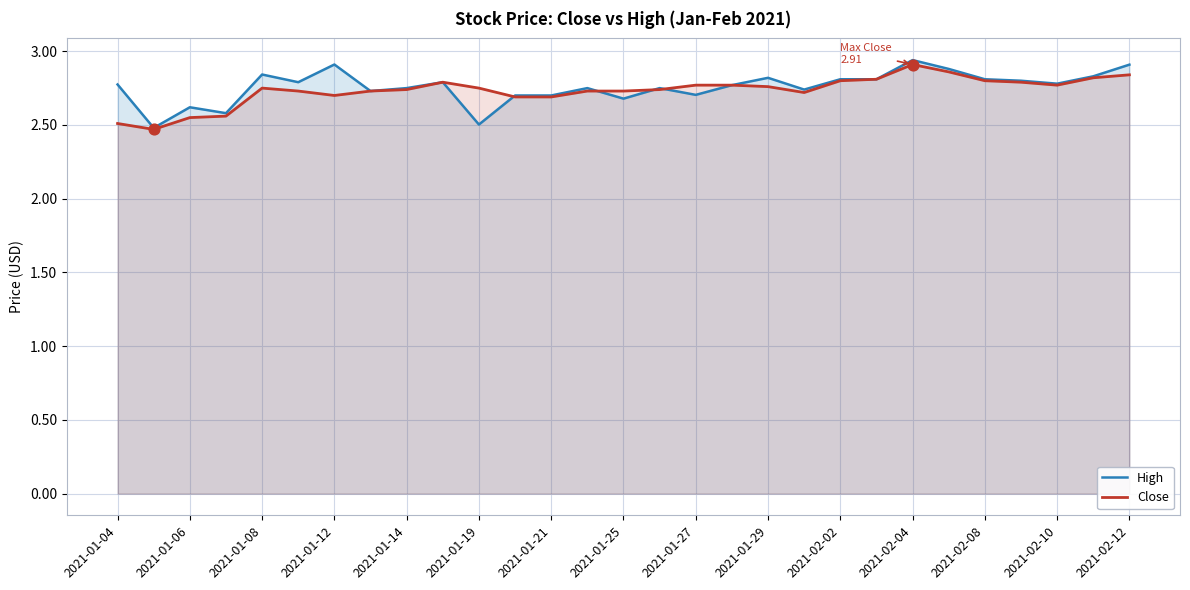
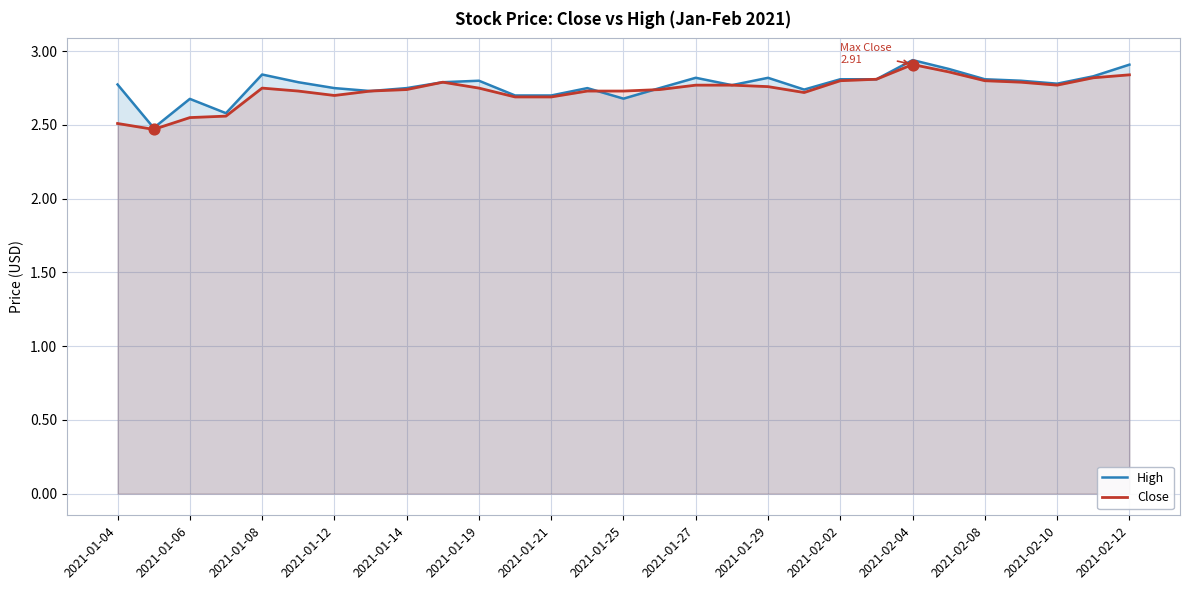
  {
    "High": {
      "2021-01-04": 2.77,
-     "2021-01-06": 2.62,
+     "2021-01-06": 2.68,
      "2021-01-08": 2.84,
-     "2021-01-12": 2.91,
-     "2021-01-19": 2.50,
+     "2021-01-12": 2.75,
+     "2021-01-19": 2.80,
      "2021-01-25": 2.68,
-     "2021-01-27": 2.70,
+     "2021-01-27": 2.82,
      "2021-01-29": 2.82,
      "2021-02-12": 2.91
    }
  }
